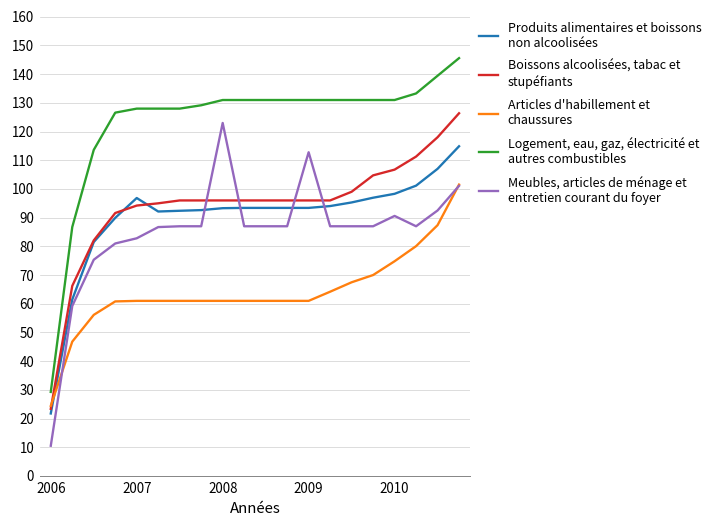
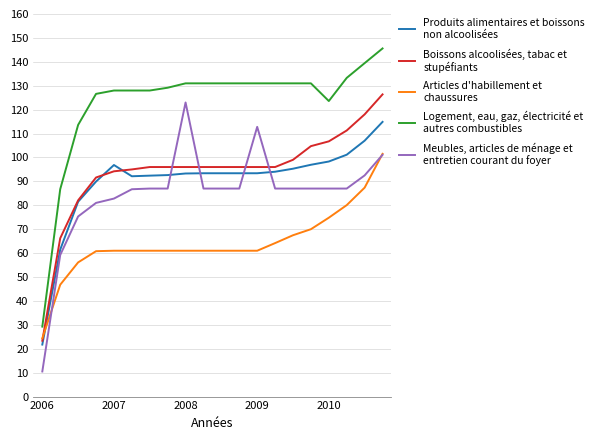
  {
    "Produits alimentaires et boissons non alcoolisées": {
      "2006": 22,
      "2007": 97,
      "2008": 93,
      "2009": 93,
      "2010": 98
    },
    "Boissons alcoolisées, tabac et stupéfiants": {
      "2007": 94,
      "2008": 96,
      "2009": 96,
      "2010": 107
    },
    "Articles d'habillement et chaussures": {
      "2007": 61,
      "2008": 61,
      "2009": 61,
      "2010": 75
    },
    "Logement, eau, gaz, électricité et autres combustibles": {
      "2006": 29,
      "2007": 128,
      "2008": 131,
      "2009": 131,
-     "2010": 131
+     "2010": 124
    },
    "Meubles, articles de ménage et entretien courant du foyer": {
      "2006": 11,
      "2007": 83,
      "2008": 123,
      "2009": 113,
-     "2010": 91
+     "2010": 87
    }
  }
